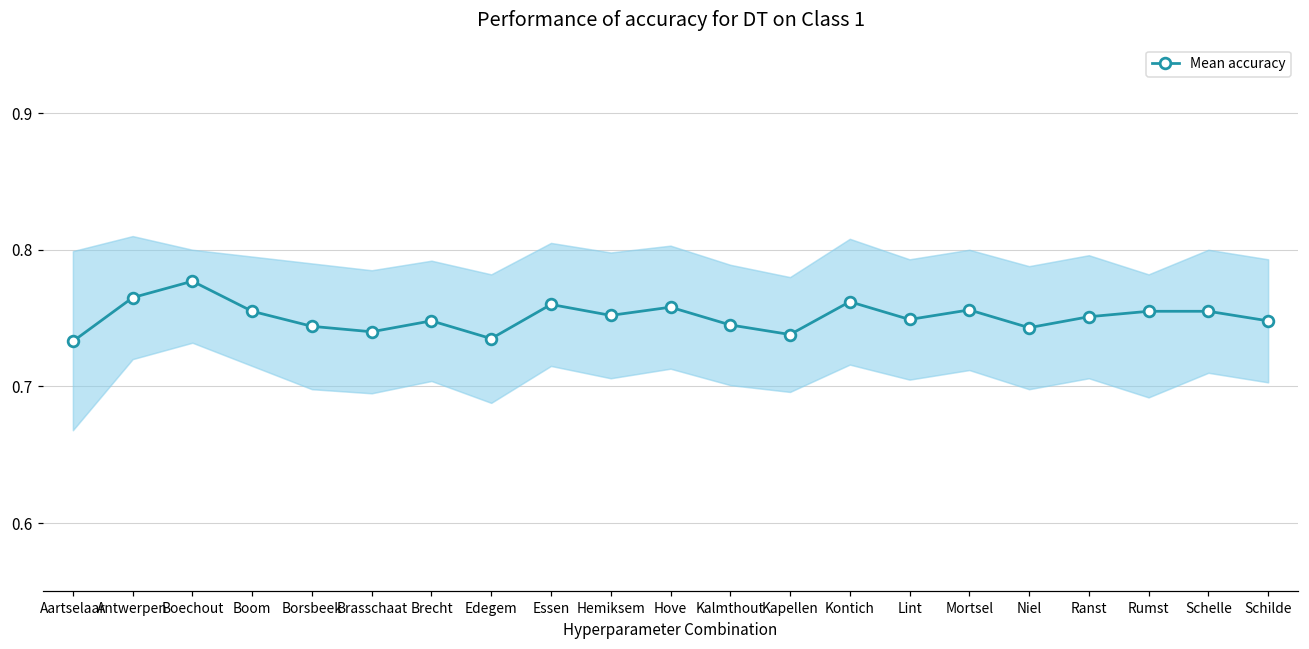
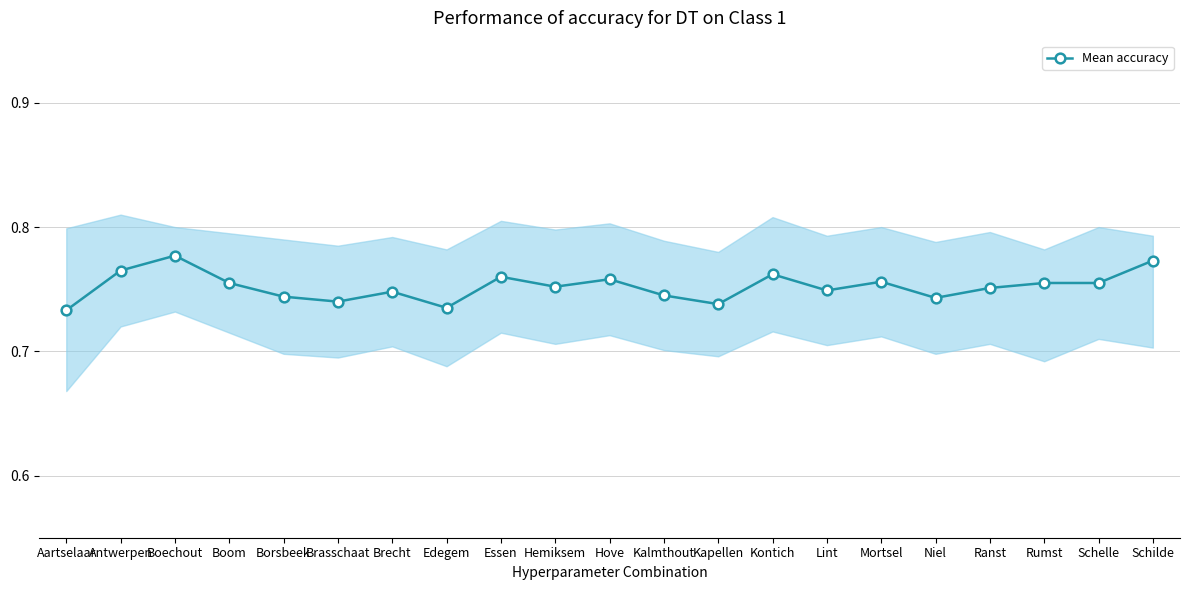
  {
    "Mean accuracy": {
      "Aartselaar": 0.733,
      "Antwerpen": 0.765,
      "Boechout": 0.777,
      "Boom": 0.755,
      "Borsbeek": 0.744,
      "Brasschaat": 0.740,
      "Brecht": 0.748,
      "Edegem": 0.735,
      "Essen": 0.760,
      "Hemiksem": 0.752,
      "Hove": 0.758,
      "Kalmthout": 0.745,
      "Kapellen": 0.738,
      "Kontich": 0.762,
      "Lint": 0.749,
      "Mortsel": 0.756,
      "Niel": 0.743,
      "Ranst": 0.751,
      "Rumst": 0.755,
      "Schelle": 0.755,
-     "Schilde": 0.748
+     "Schilde": 0.773
    }
  }
